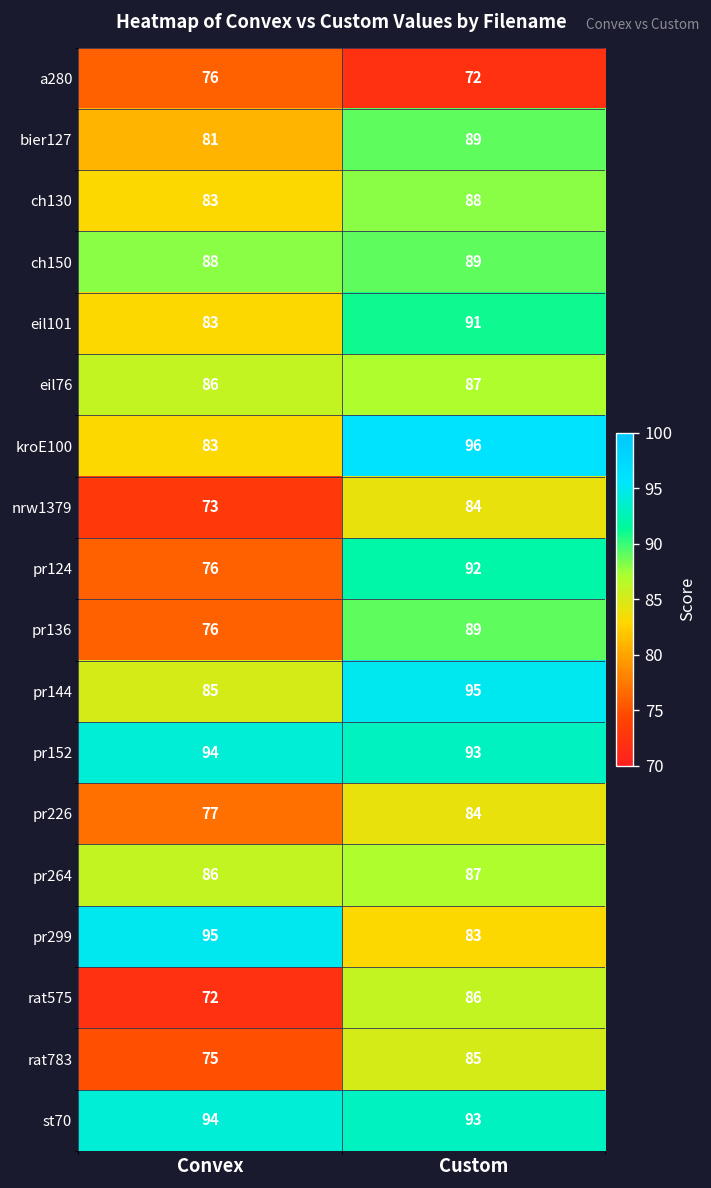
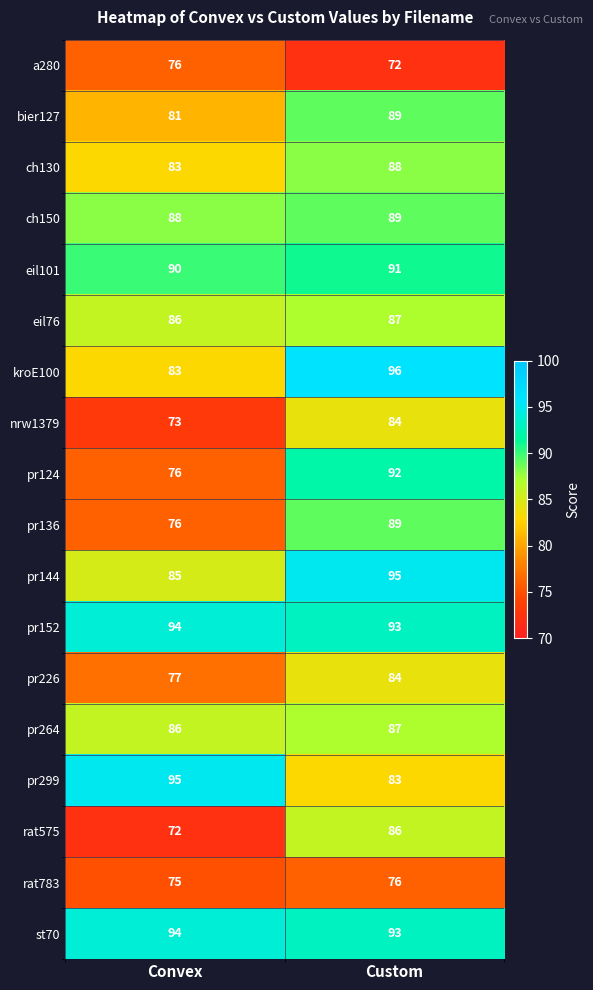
  {
    "a280": {
      "Convex": 76,
      "Custom": 72
    },
    "bier127": {
      "Convex": 81,
      "Custom": 89
    },
    "ch130": {
      "Convex": 83,
      "Custom": 88
    },
    "ch150": {
      "Convex": 88,
      "Custom": 89
    },
    "eil101": {
-     "Convex": 83,
+     "Convex": 90,
      "Custom": 91
    },
    "eil76": {
      "Convex": 86,
      "Custom": 87
    },
    "kroE100": {
      "Convex": 83,
      "Custom": 96
    },
    "nrw1379": {
      "Convex": 73,
      "Custom": 84
    },
    "pr124": {
      "Convex": 76,
      "Custom": 92
    },
    "pr136": {
      "Convex": 76,
      "Custom": 89
    },
    "pr144": {
      "Convex": 85,
      "Custom": 95
    },
    "pr152": {
      "Convex": 94,
      "Custom": 93
    },
    "pr226": {
      "Convex": 77,
      "Custom": 84
    },
    "pr264": {
      "Convex": 86,
      "Custom": 87
    },
    "pr299": {
      "Convex": 95,
      "Custom": 83
    },
    "rat575": {
      "Convex": 72,
      "Custom": 86
    },
    "rat783": {
      "Convex": 75,
-     "Custom": 85
+     "Custom": 76
    },
    "st70": {
      "Convex": 94,
      "Custom": 93
    }
  }
